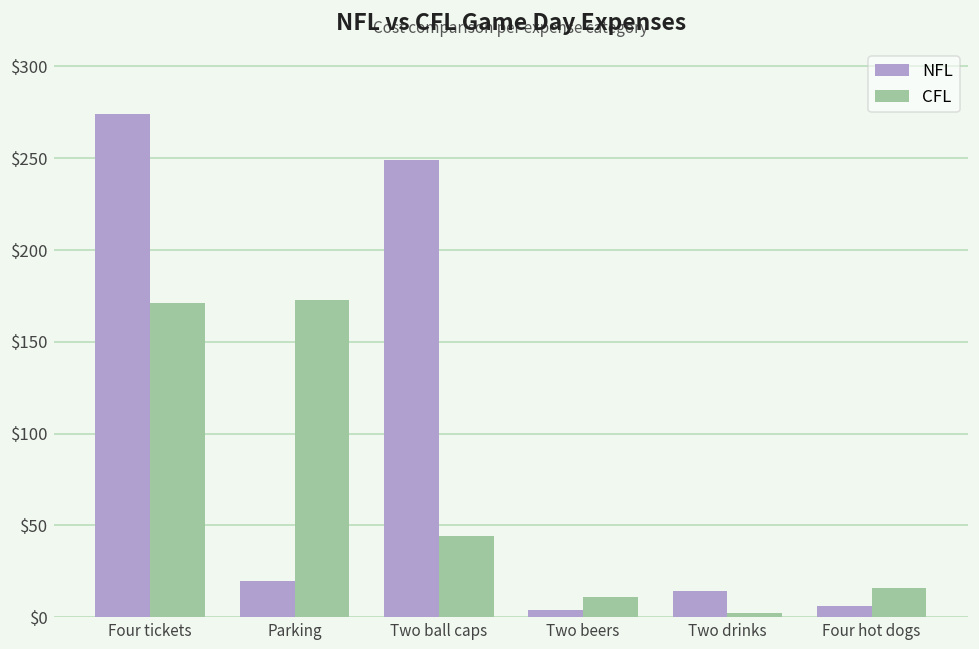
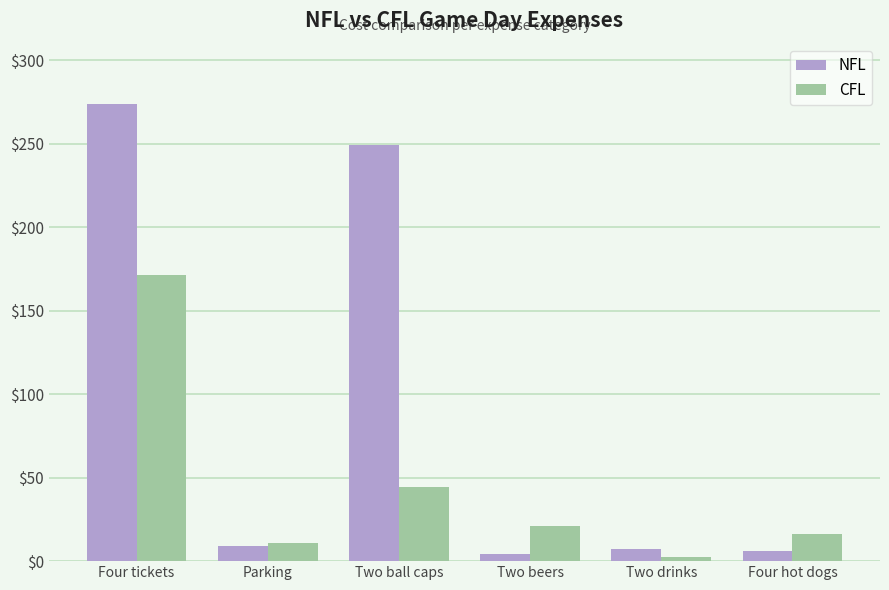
  {
    "NFL": {
      "Four tickets": "$274",
-     "Parking": "$20",
+     "Parking": "$9",
      "Two ball caps": "$249",
      "Two beers": "$4",
-     "Two drinks": "$14",
+     "Two drinks": "$7",
      "Four hot dogs": "$6"
    },
    "CFL": {
      "Four tickets": "$171",
-     "Parking": "$173",
+     "Parking": "$11",
      "Two ball caps": "$44",
-     "Two beers": "$11",
+     "Two beers": "$21",
      "Two drinks": "$2",
      "Four hot dogs": "$16"
    }
  }
